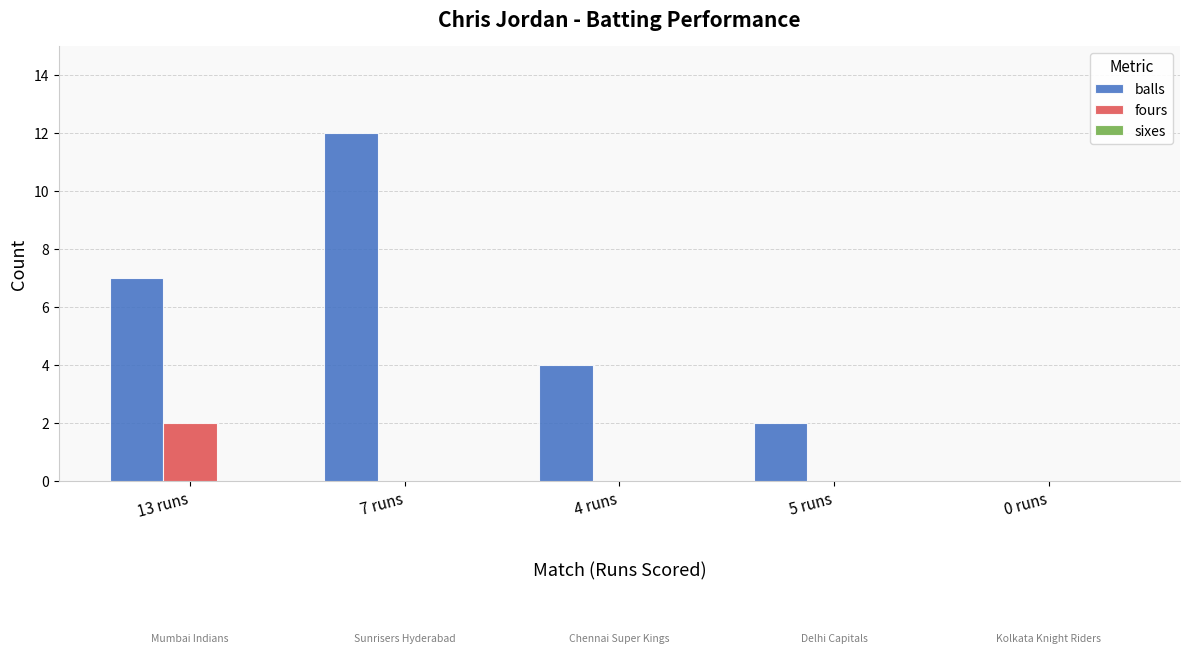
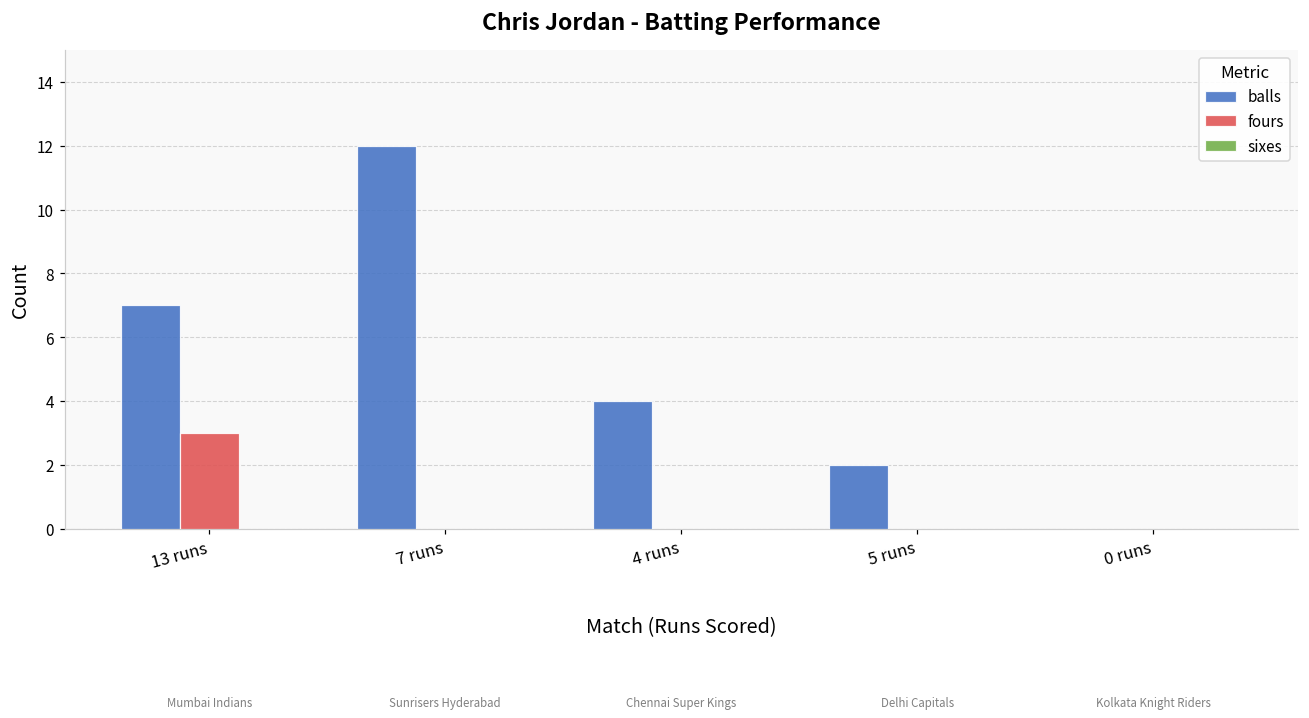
  {
    "balls": {
      "13 runs": 7,
      "7 runs": 12,
      "4 runs": 4,
      "5 runs": 2,
      "0 runs": 0
    },
    "fours": {
-     "13 runs": 2,
+     "13 runs": 3,
      "7 runs": 0,
      "4 runs": 0,
      "5 runs": 0,
      "0 runs": 0
    },
    "sixes": {
      "13 runs": 0,
      "7 runs": 0,
      "4 runs": 0,
      "5 runs": 0,
      "0 runs": 0
    }
  }
